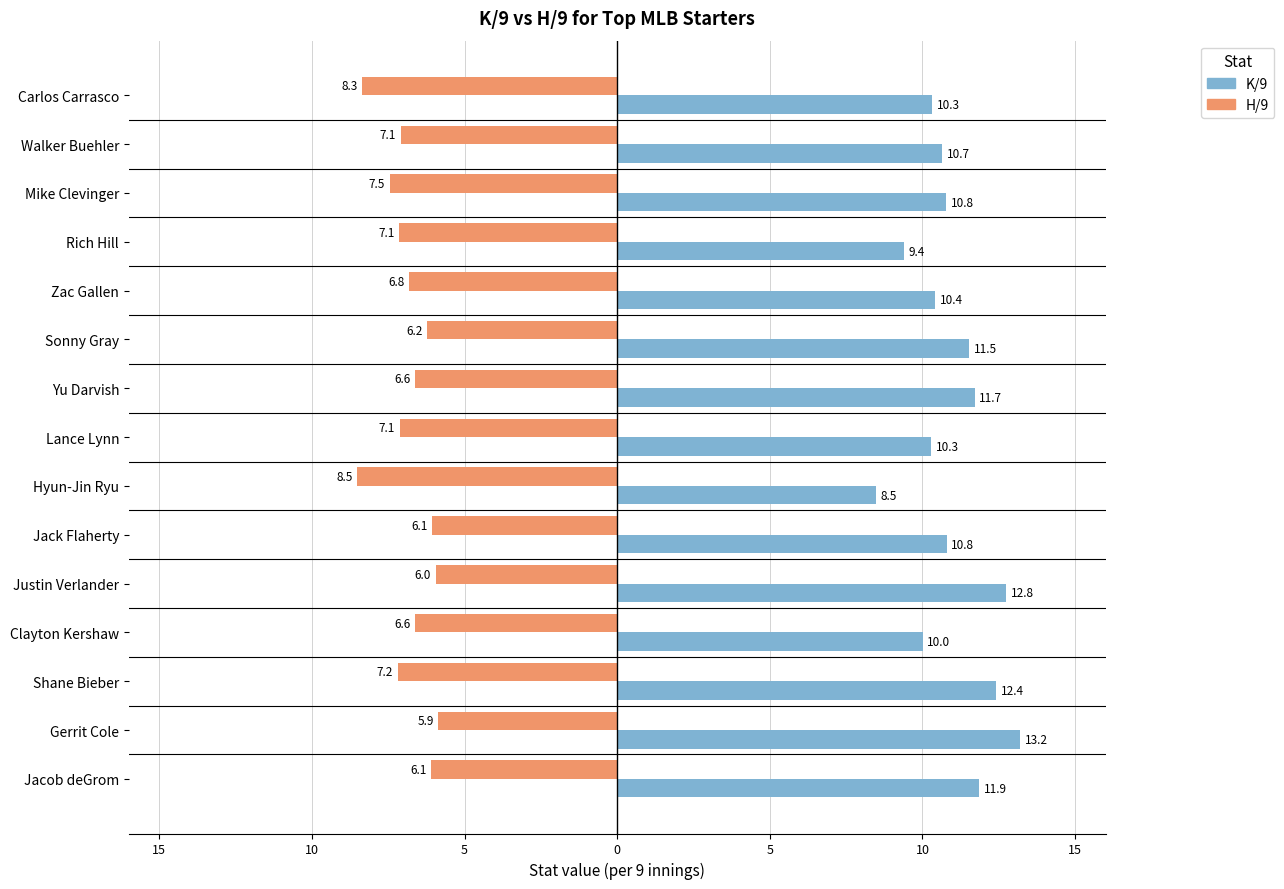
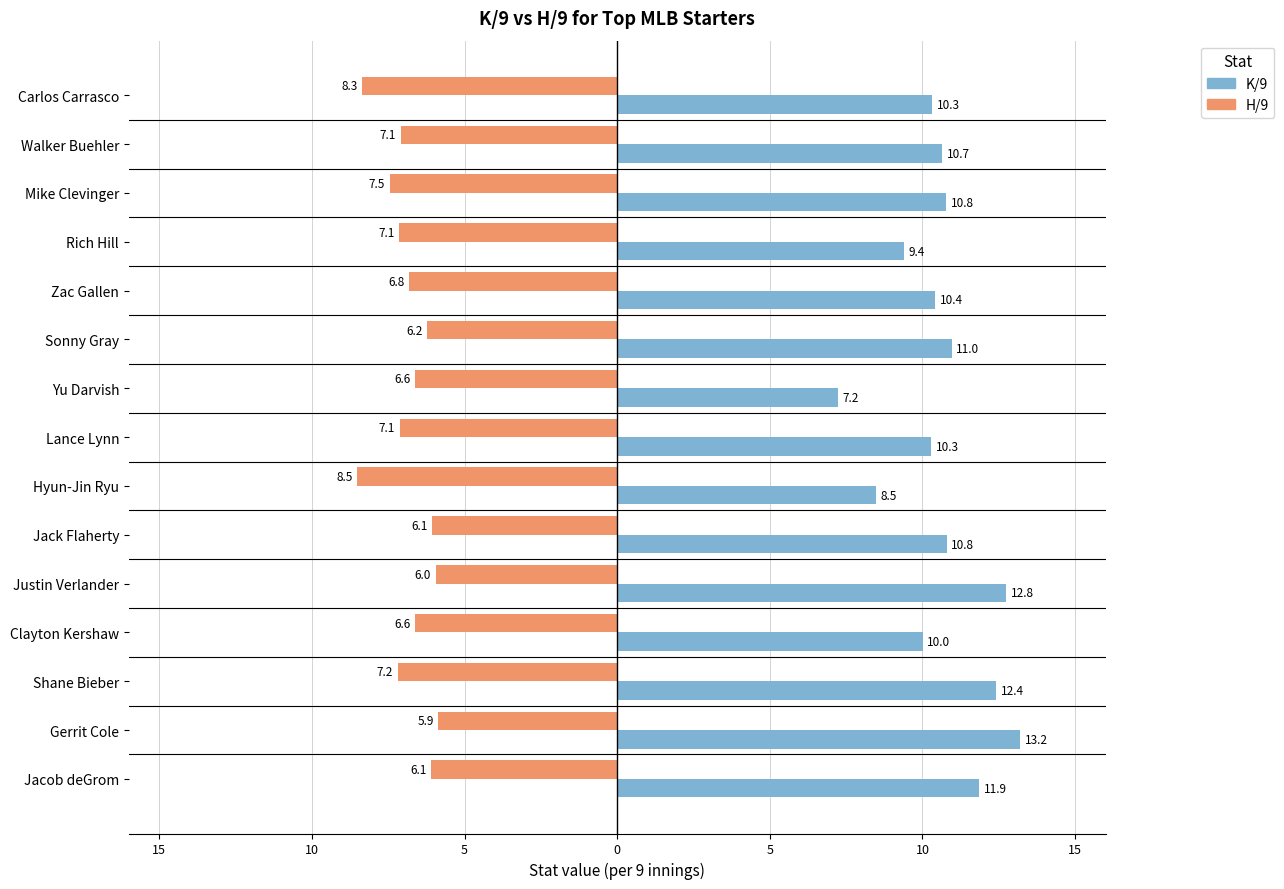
  {
    "K/9": {
      "Carlos Carrasco": 10.3,
      "Walker Buehler": 10.7,
      "Mike Clevinger": 10.8,
      "Rich Hill": 9.4,
      "Zac Gallen": 10.4,
-     "Sonny Gray": 11.5,
-     "Yu Darvish": 11.7,
+     "Sonny Gray": 11.0,
+     "Yu Darvish": 7.2,
      "Lance Lynn": 10.3,
      "Hyun-Jin Ryu": 8.5,
      "Jack Flaherty": 10.8,
      "Justin Verlander": 12.8,
      "Clayton Kershaw": 10.0,
      "Shane Bieber": 12.4,
      "Gerrit Cole": 13.2,
      "Jacob deGrom": 11.9
    }
  }
